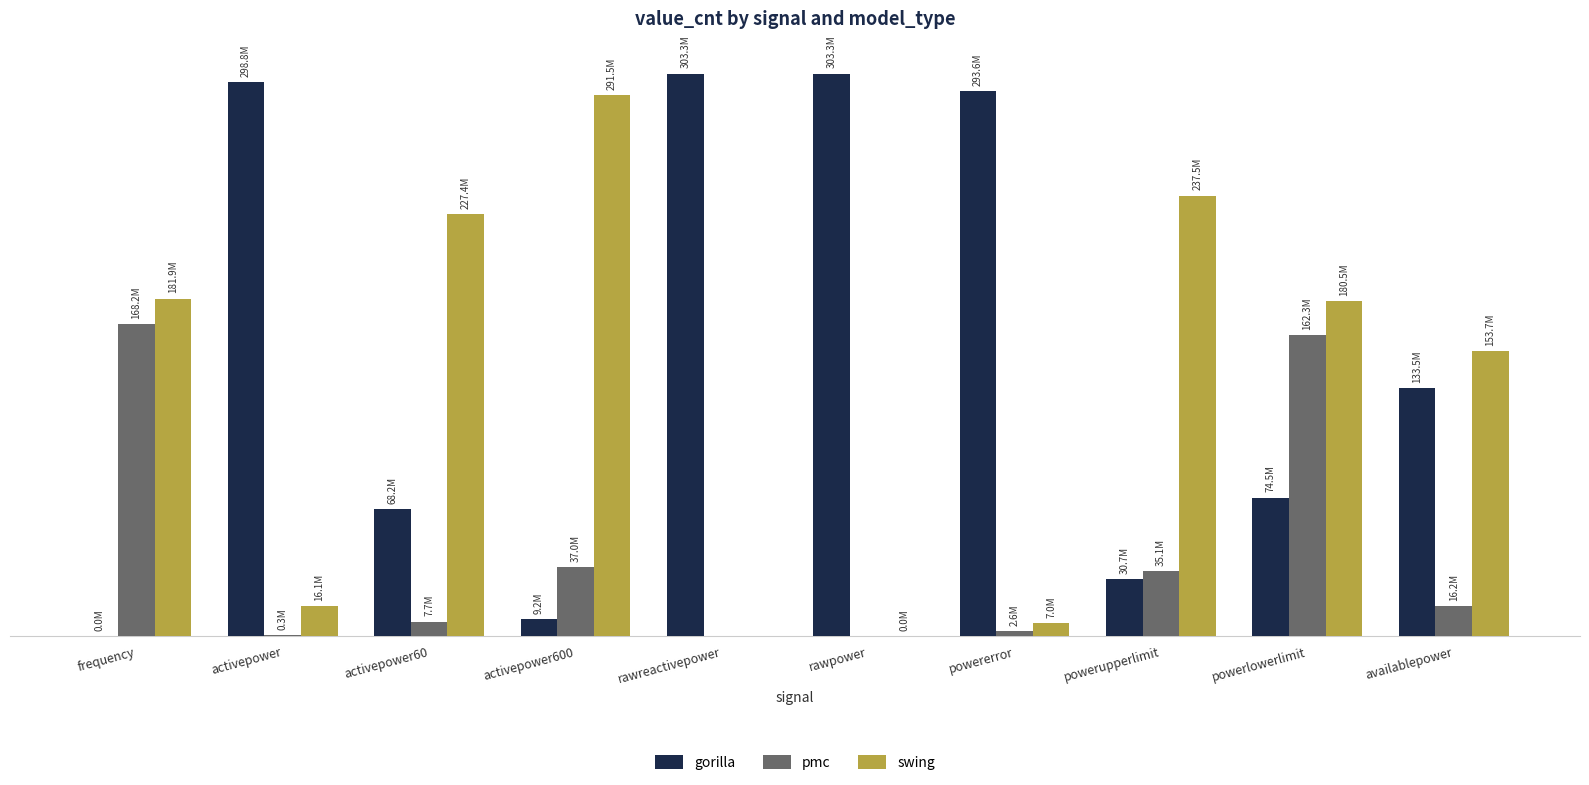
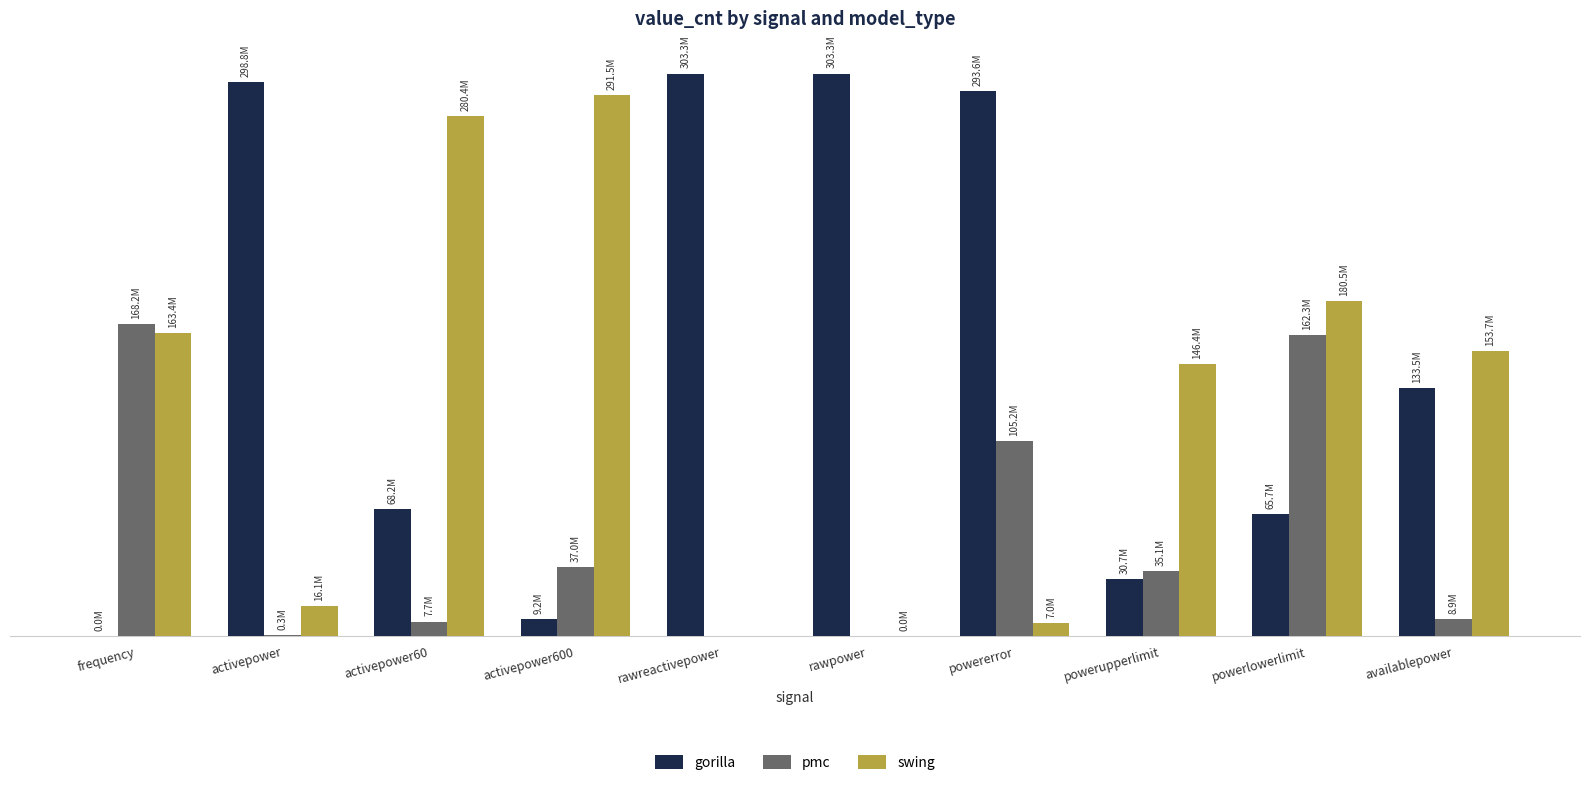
  {
    "gorilla": {
      "activepower": "298.8M",
      "activepower60": "68.2M",
      "activepower600": "9.2M",
      "rawreactivepower": "303.3M",
      "rawpower": "303.3M",
      "powererror": "293.6M",
      "powerupperlimit": "30.7M",
-     "powerlowerlimit": "74.5M",
+     "powerlowerlimit": "65.7M",
      "availablepower": "133.5M"
    },
    "pmc": {
      "frequency": "168.2M",
      "activepower": "0.3M",
      "activepower60": "7.7M",
      "activepower600": "37.0M",
-     "powererror": "2.6M",
+     "powererror": "105.2M",
      "powerupperlimit": "35.1M",
      "powerlowerlimit": "162.3M",
-     "availablepower": "16.2M"
+     "availablepower": "8.9M"
    },
    "swing": {
-     "frequency": "181.9M",
+     "frequency": "163.4M",
      "activepower": "16.1M",
-     "activepower60": "227.4M",
+     "activepower60": "280.4M",
      "activepower600": "291.5M",
      "powererror": "7.0M",
-     "powerupperlimit": "237.5M",
+     "powerupperlimit": "146.4M",
      "powerlowerlimit": "180.5M",
      "availablepower": "153.7M"
    }
  }
